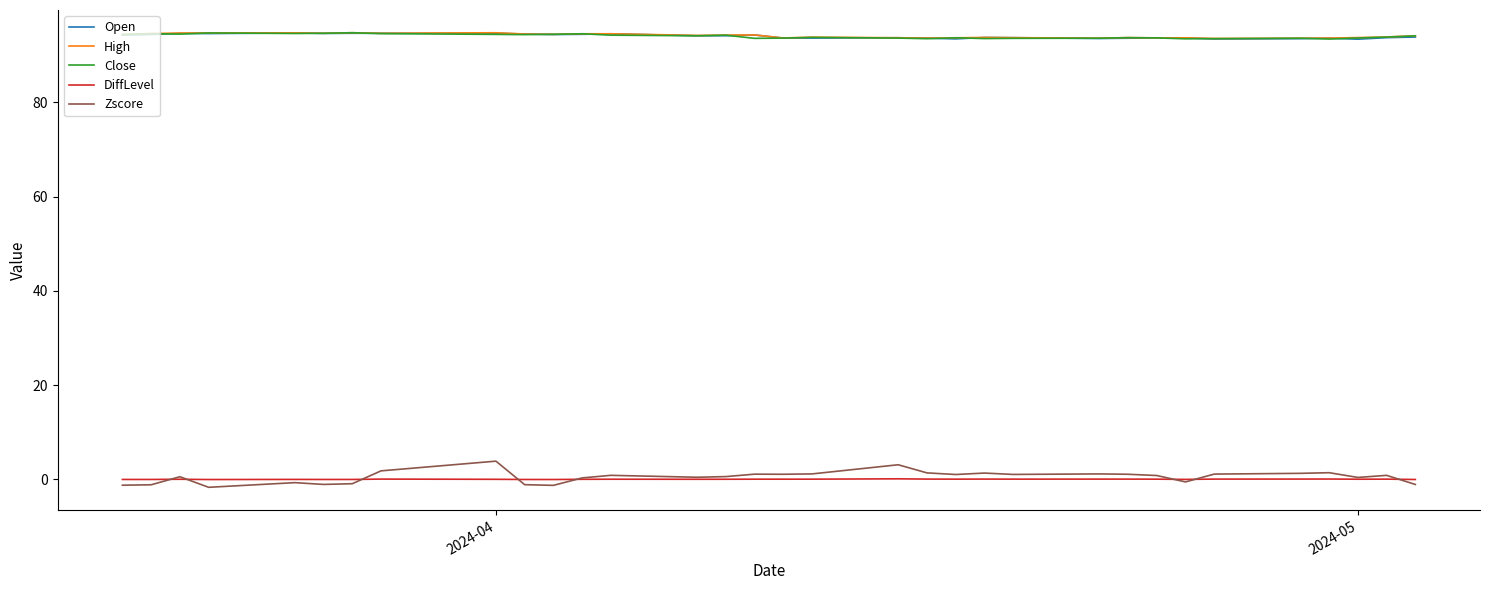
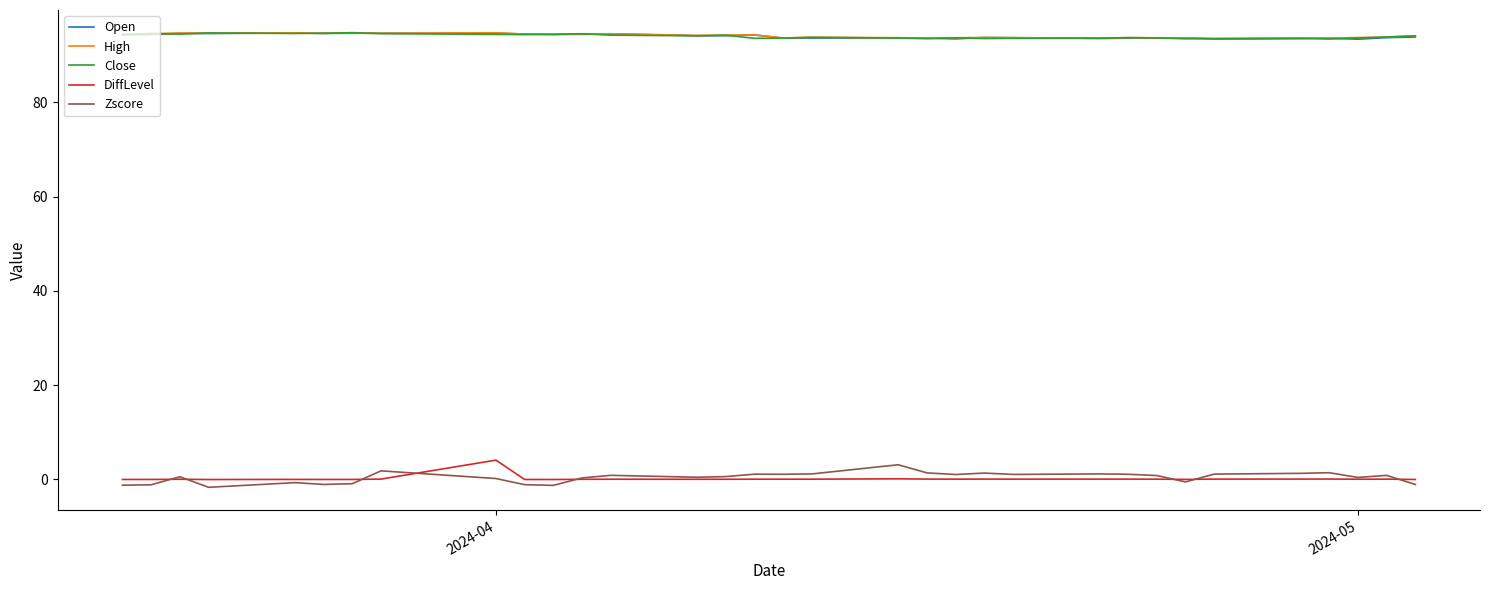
  {
    "DiffLevel": {
-     "2024-04": 0
+     "2024-04": 4
    },
    "Zscore": {
-     "2024-04": 4
+     "2024-04": 0
    }
  }
